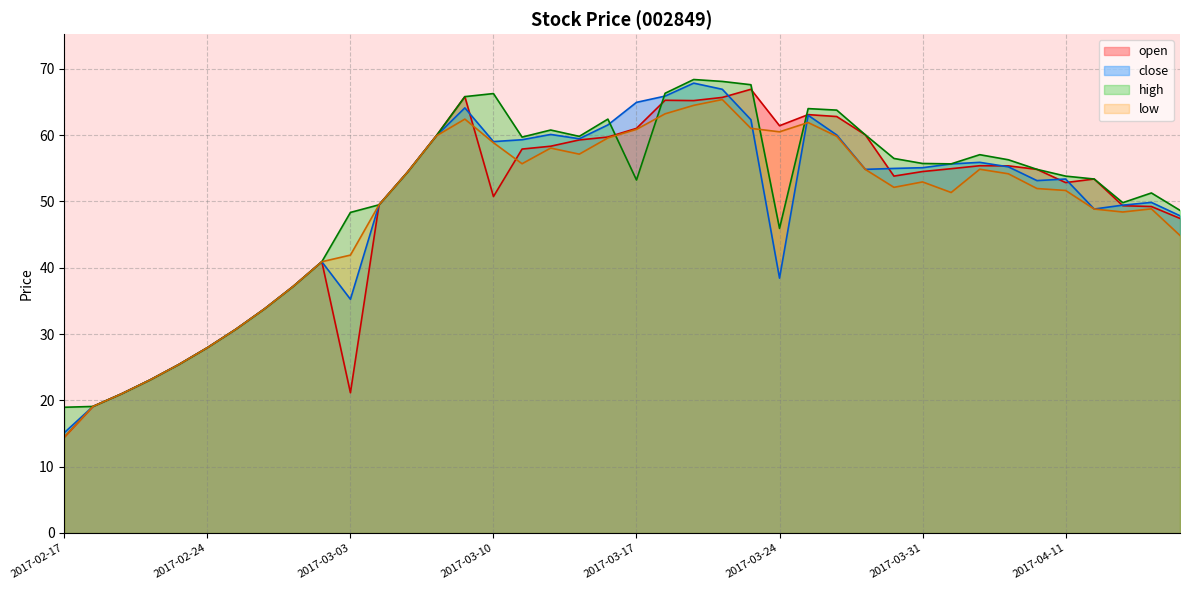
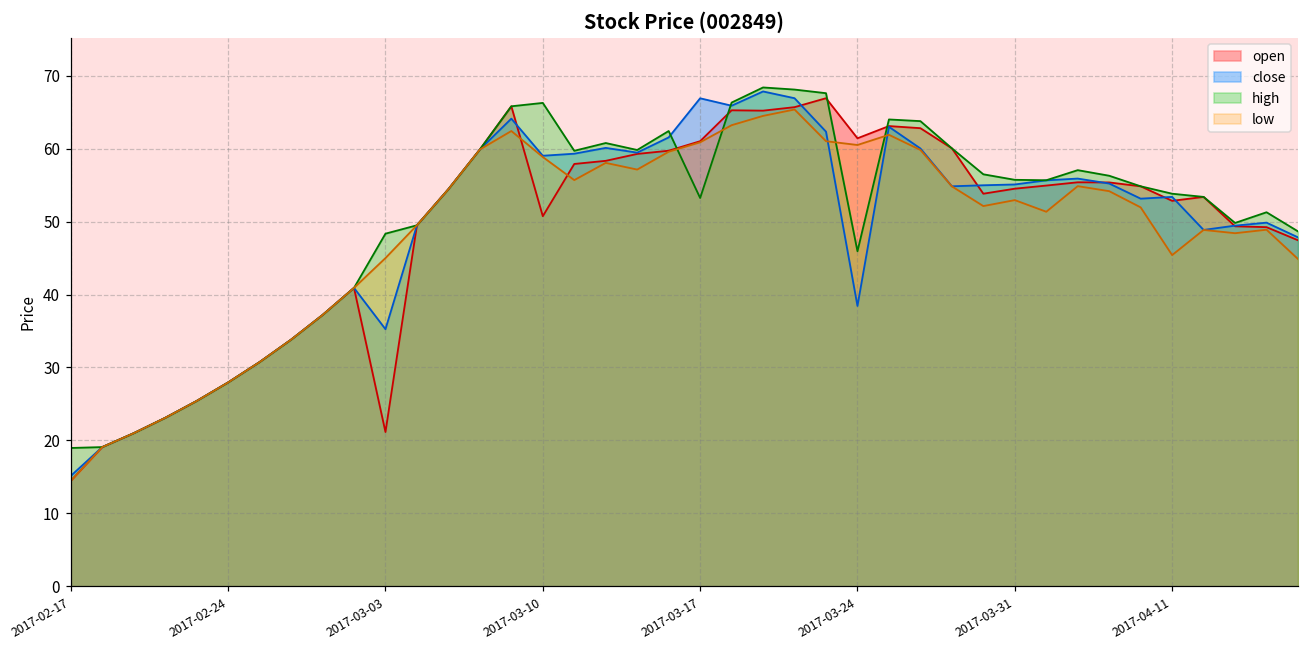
  {
    "open": {
      "2017-03-03": 21,
      "2017-03-10": 51,
      "2017-03-24": 61,
      "2017-03-31": 55,
      "2017-04-11": 53
    },
    "close": {
      "2017-02-17": 15,
      "2017-03-03": 35,
-     "2017-03-17": 65,
+     "2017-03-17": 67,
      "2017-03-24": 38,
      "2017-03-31": 55,
      "2017-04-11": 53
    },
    "high": {
      "2017-02-17": 19,
      "2017-03-03": 48,
      "2017-03-10": 66,
      "2017-03-17": 53,
      "2017-03-24": 46,
      "2017-03-31": 56,
      "2017-04-11": 54
    },
    "low": {
-     "2017-03-03": 42,
+     "2017-03-03": 45,
      "2017-03-24": 60,
      "2017-03-31": 53,
-     "2017-04-11": 52
+     "2017-04-11": 45
    }
  }
